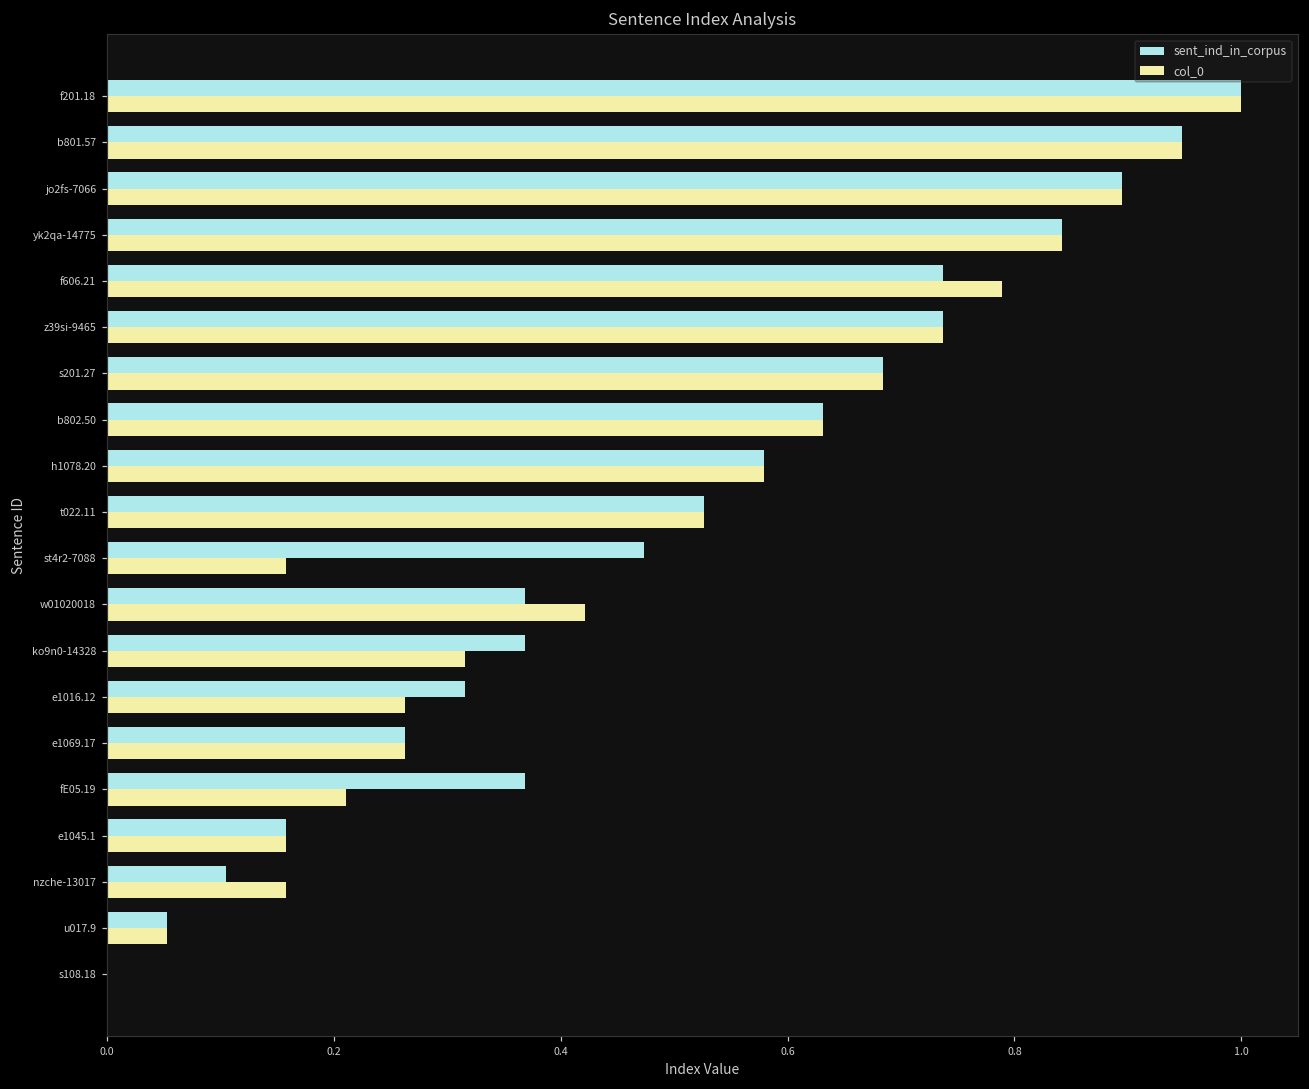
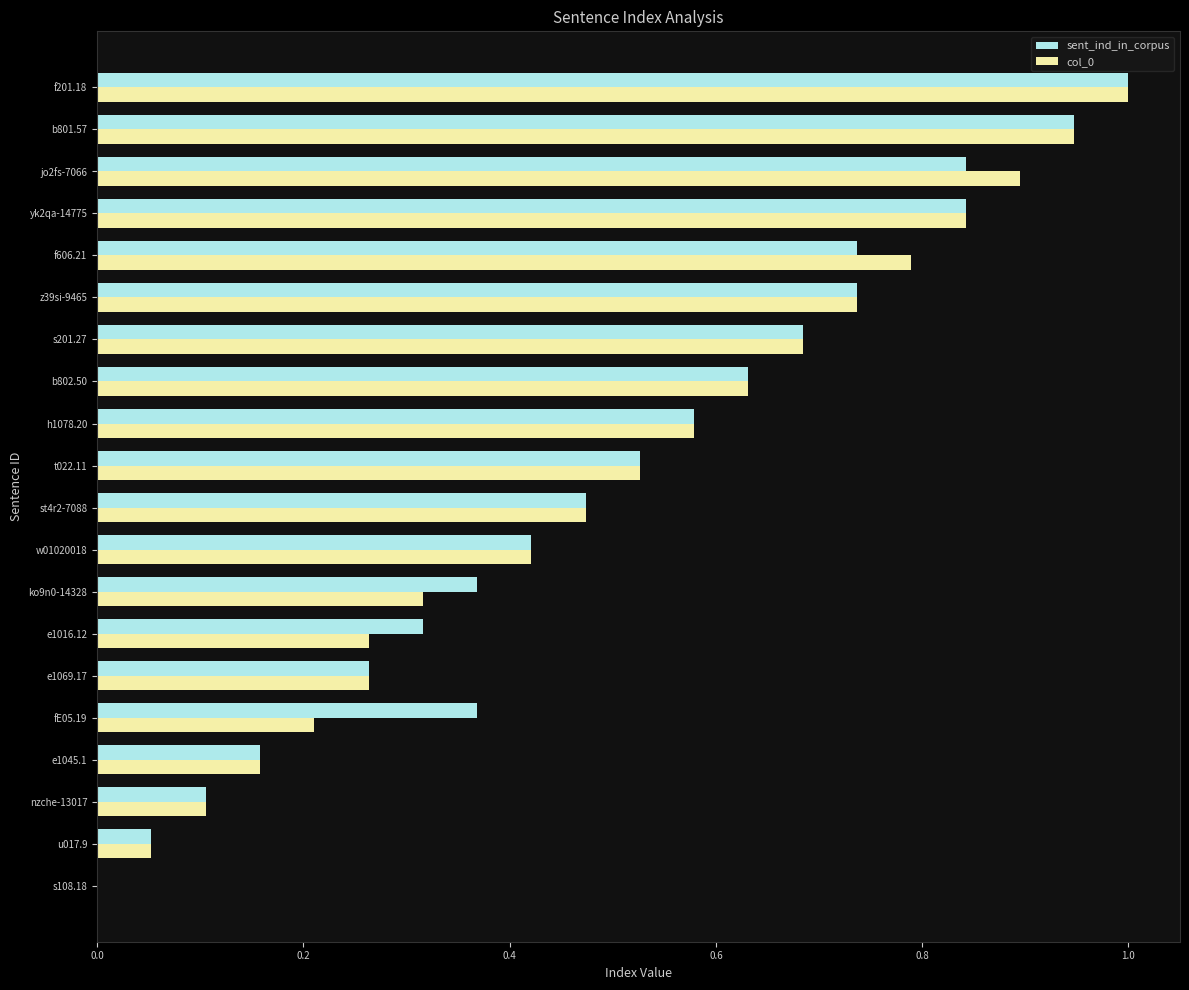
  {
    "sent_ind_in_corpus": {
      "f201.18": 1.000,
      "b801.57": 0.947,
-     "jo2fs-7066": 0.895,
+     "jo2fs-7066": 0.842,
      "yk2qa-14775": 0.842,
      "f606.21": 0.737,
      "z39si-9465": 0.737,
      "s201.27": 0.684,
      "b802.50": 0.632,
      "h1078.20": 0.579,
      "t022.11": 0.526,
      "st4r2-7088": 0.474,
-     "w01020018": 0.368,
+     "w01020018": 0.421,
      "ko9n0-14328": 0.368,
      "e1016.12": 0.316,
      "e1069.17": 0.263,
      "fE05.19": 0.368,
      "e1045.1": 0.158,
      "nzche-13017": 0.105,
      "u017.9": 0.053,
      "s108.18": 0.000
    },
    "col_0": {
      "f201.18": 1.000,
      "b801.57": 0.947,
      "jo2fs-7066": 0.895,
      "yk2qa-14775": 0.842,
      "f606.21": 0.789,
      "z39si-9465": 0.737,
      "s201.27": 0.684,
      "b802.50": 0.632,
      "h1078.20": 0.579,
      "t022.11": 0.526,
-     "st4r2-7088": 0.158,
+     "st4r2-7088": 0.474,
      "w01020018": 0.421,
      "ko9n0-14328": 0.316,
      "e1016.12": 0.263,
      "e1069.17": 0.263,
      "fE05.19": 0.211,
      "e1045.1": 0.158,
-     "nzche-13017": 0.158,
+     "nzche-13017": 0.105,
      "u017.9": 0.053,
      "s108.18": 0.000
    }
  }
